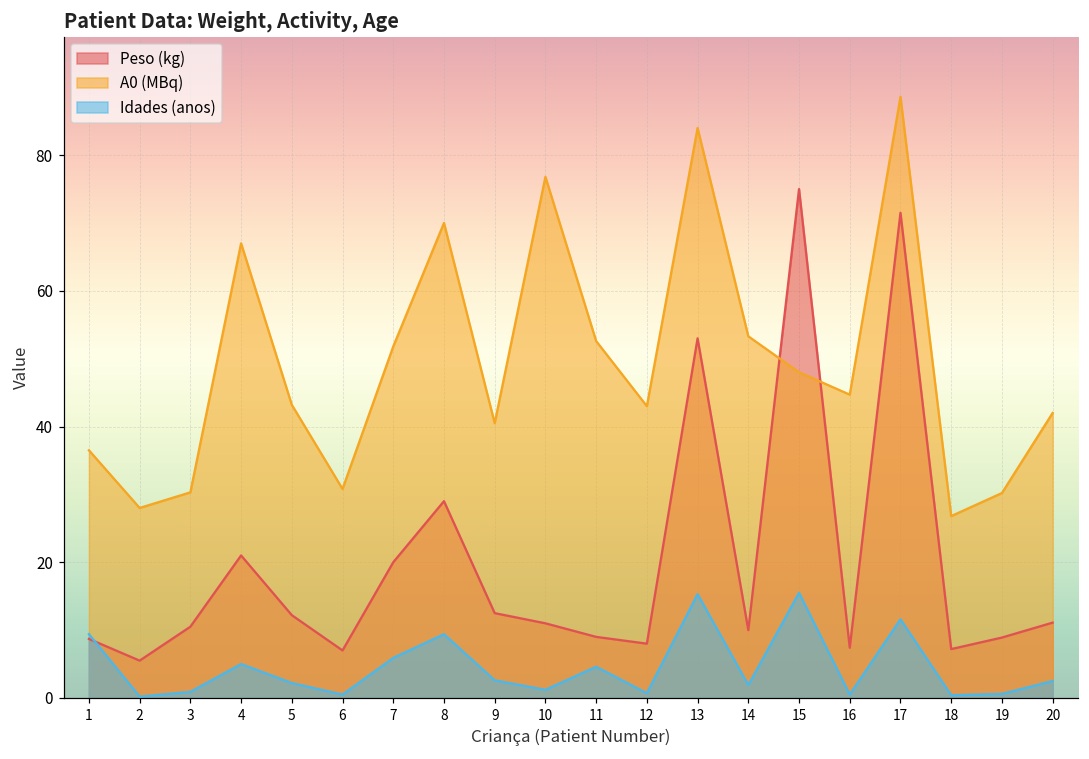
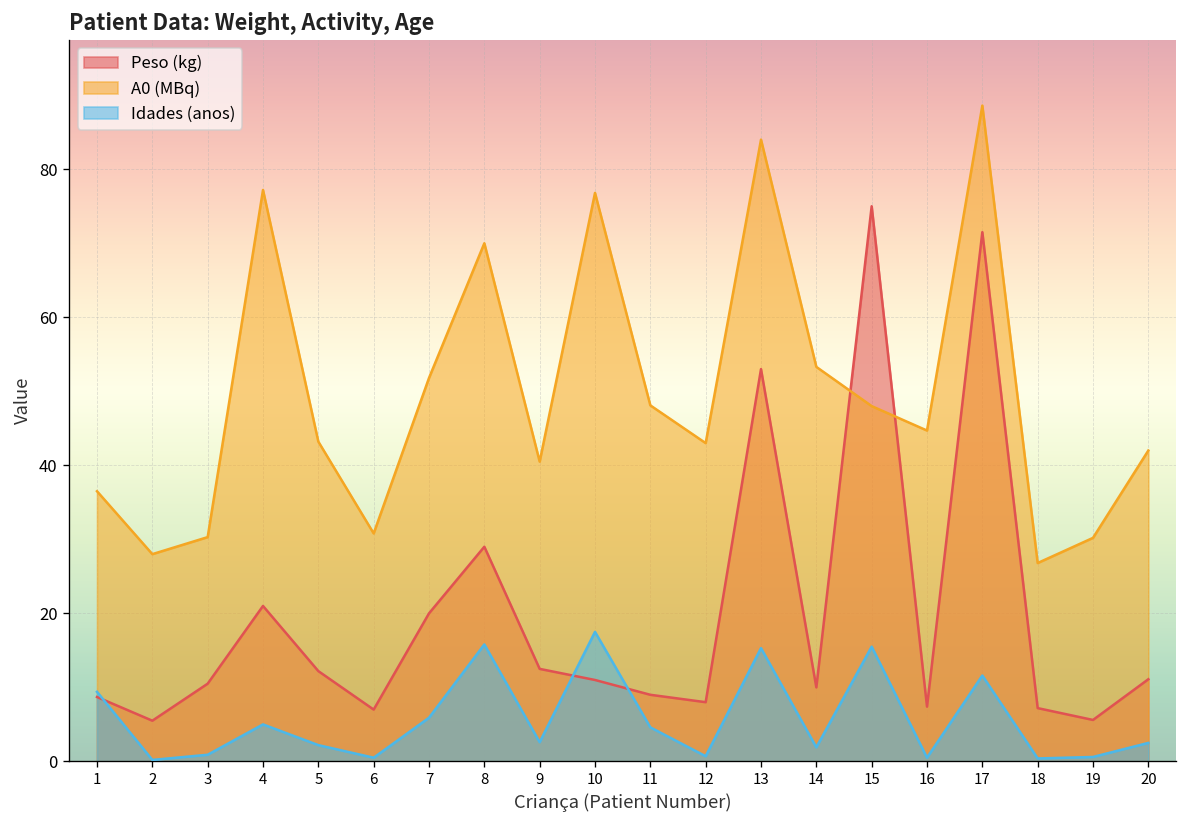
  {
    "Peso (kg)": {
      "1": 9,
      "2": 6,
      "3": 11,
      "4": 21,
      "5": 12,
      "6": 7,
      "7": 20,
      "8": 29,
      "9": 13,
      "10": 11,
      "11": 9,
      "12": 8,
      "13": 53,
      "14": 10,
      "15": 75,
      "16": 7,
      "17": 72,
      "18": 7,
-     "19": 9,
+     "19": 6,
      "20": 11
    },
    "A0 (MBq)": {
      "1": 37,
      "2": 28,
      "3": 30,
-     "4": 67,
+     "4": 77,
      "5": 43,
      "6": 31,
      "7": 52,
      "8": 70,
      "9": 41,
      "10": 77,
-     "11": 53,
+     "11": 48,
      "12": 43,
      "13": 84,
      "14": 53,
      "15": 48,
      "16": 45,
      "17": 89,
      "18": 27,
      "19": 30,
      "20": 42
    },
    "Idades (anos)": {
      "1": 9,
      "2": 0,
      "3": 1,
      "4": 5,
      "5": 2,
      "6": 1,
      "7": 6,
-     "8": 9,
+     "8": 16,
      "9": 3,
-     "10": 1,
+     "10": 18,
      "11": 5,
      "12": 1,
      "13": 15,
      "14": 2,
      "15": 16,
      "16": 1,
      "17": 12,
      "18": 0,
      "19": 1,
      "20": 3
    }
  }
